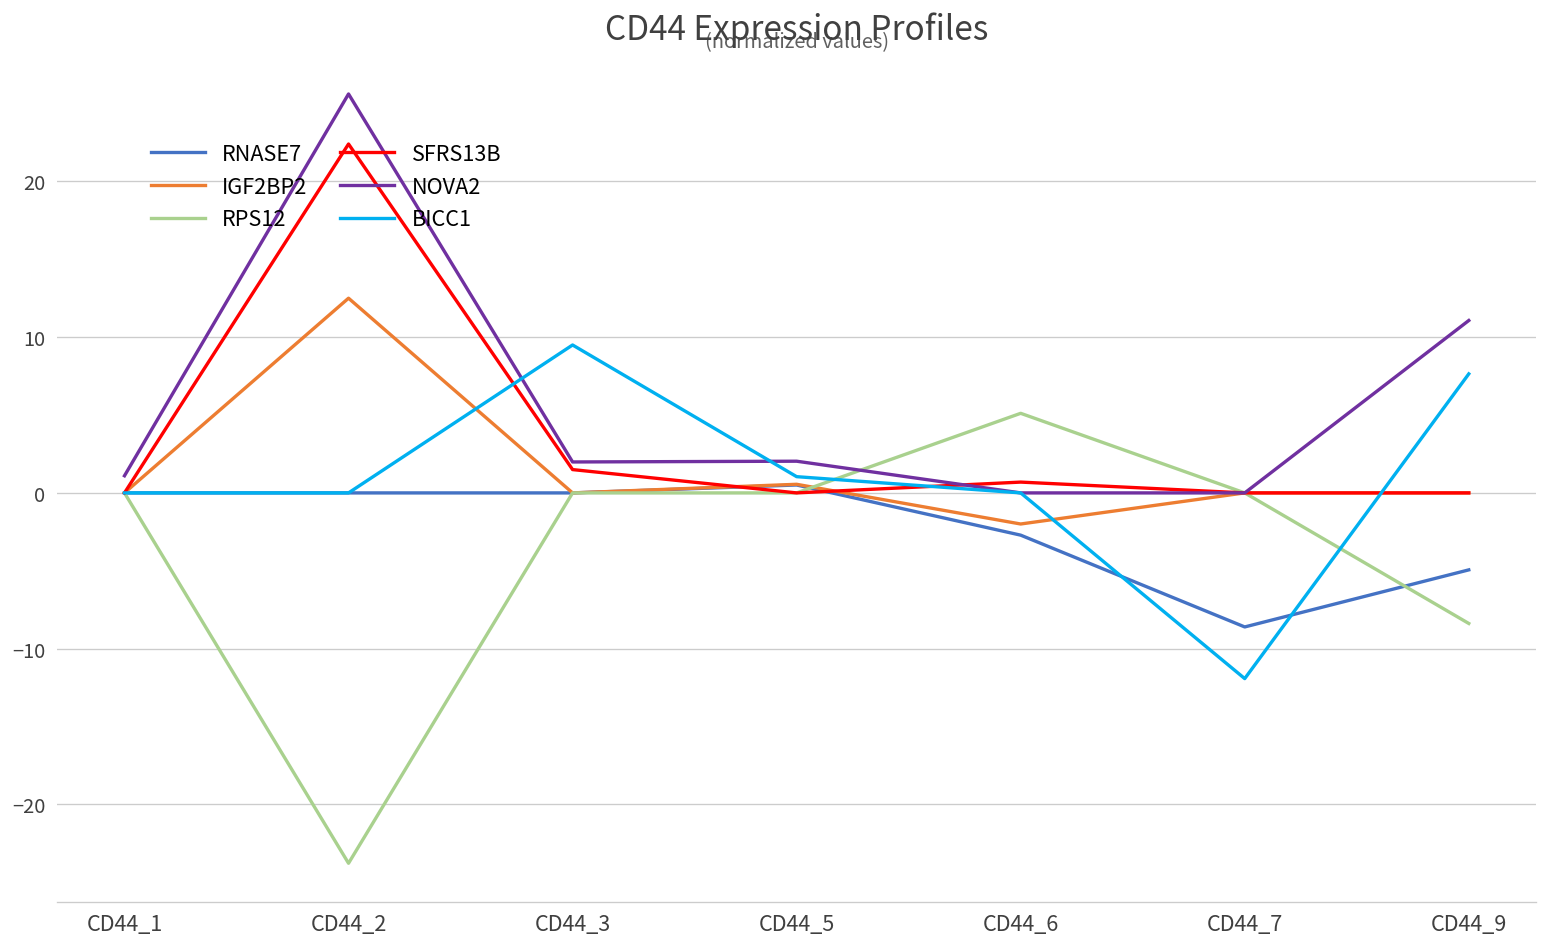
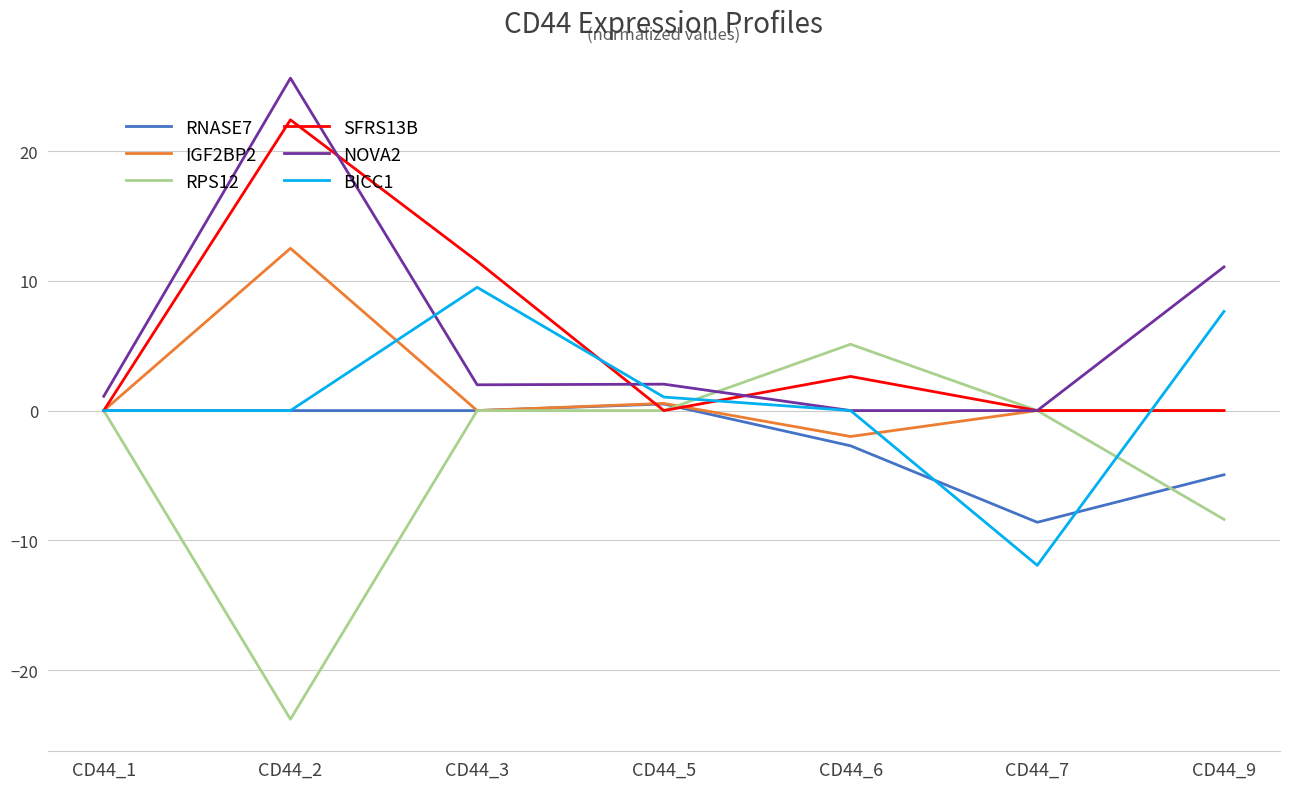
  {
    "RNASE7": {
      "CD44_6": -2.7,
      "CD44_7": -8.6,
      "CD44_9": -4.9
    },
    "IGF2BP2": {
      "CD44_2": 12.5,
      "CD44_6": -2.0
    },
    "RPS12": {
      "CD44_2": -23.8,
      "CD44_6": 5.1,
      "CD44_9": -8.4
    },
    "SFRS13B": {
      "CD44_2": 22.4,
-     "CD44_3": 1.5,
-     "CD44_6": 0.7
+     "CD44_3": 11.5,
+     "CD44_6": 2.6
    },
    "NOVA2": {
      "CD44_1": 1.1,
      "CD44_2": 25.6,
      "CD44_3": 2.0,
      "CD44_5": 2.0,
      "CD44_9": 11.1
    },
    "BICC1": {
      "CD44_3": 9.5,
      "CD44_5": 1.0,
      "CD44_7": -11.9,
      "CD44_9": 7.6
    }
  }
